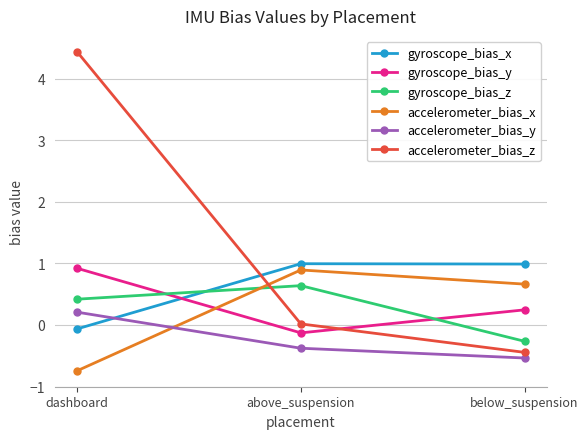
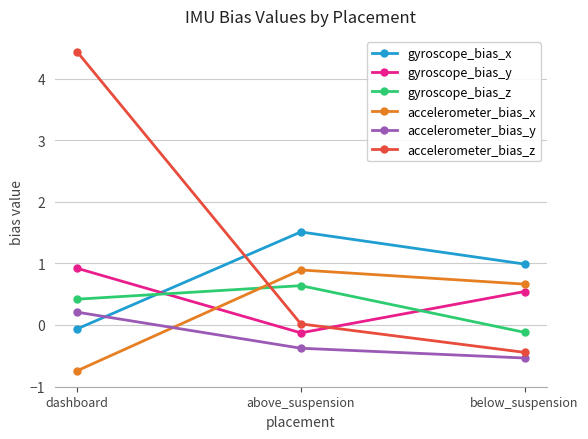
  {
    "gyroscope_bias_x": {
      "dashboard": -0.1,
-     "above_suspension": 1.0,
+     "above_suspension": 1.5,
      "below_suspension": 1.0
    },
    "gyroscope_bias_y": {
      "dashboard": 0.9,
      "above_suspension": -0.1,
-     "below_suspension": 0.2
+     "below_suspension": 0.5
    },
    "gyroscope_bias_z": {
      "dashboard": 0.4,
      "above_suspension": 0.6,
-     "below_suspension": -0.3
+     "below_suspension": -0.1
    },
    "accelerometer_bias_y": {
      "dashboard": 0.2,
      "above_suspension": -0.4,
      "below_suspension": -0.5
    }
  }
